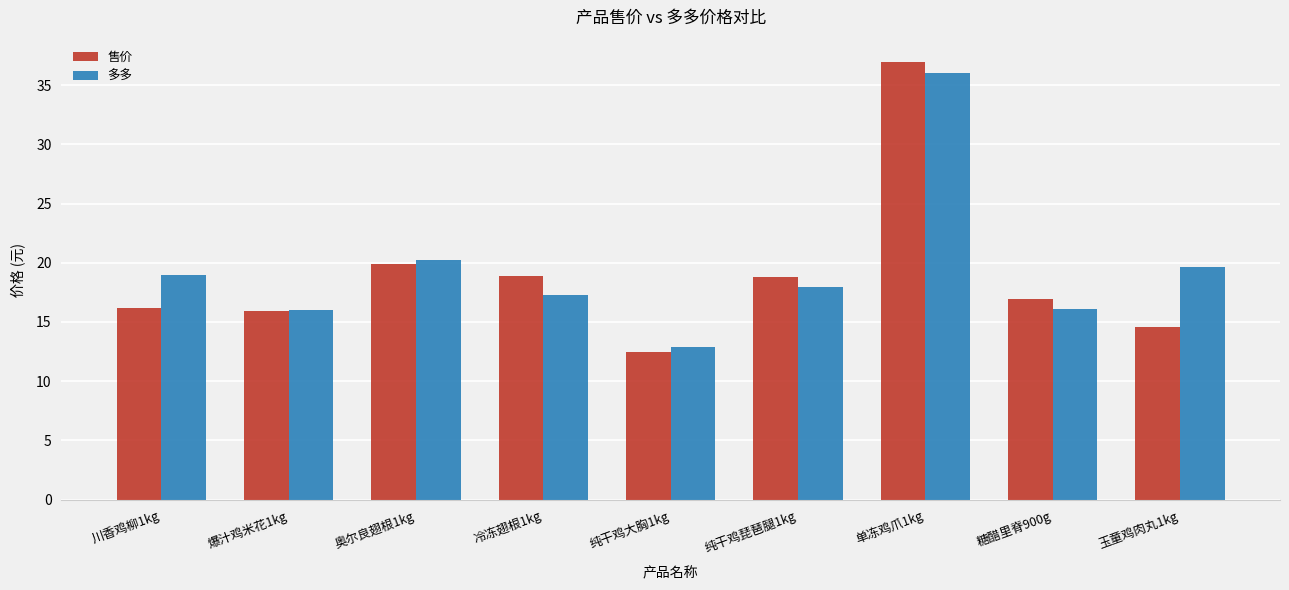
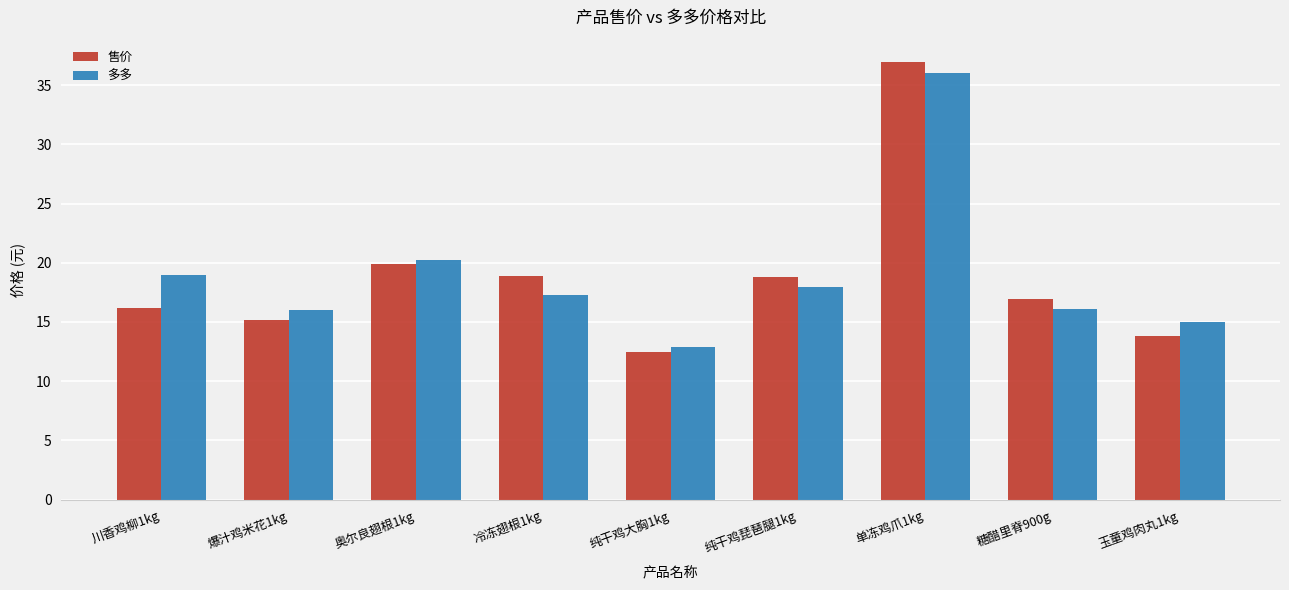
  {
    "售价": {
      "川香鸡柳1kg": 16.2,
-     "爆汁鸡米花1kg": 15.9,
+     "爆汁鸡米花1kg": 15.2,
      "奥尔良翅根1kg": 19.9,
      "冷冻翅根1kg": 18.9,
      "纯干鸡大胸1kg": 12.5,
      "纯干鸡琵琶腿1kg": 18.8,
      "单冻鸡爪1kg": 37.0,
      "糖醋里脊900g": 16.9,
-     "玉童鸡肉丸1kg": 14.6
+     "玉童鸡肉丸1kg": 13.8
    },
    "多多": {
      "川香鸡柳1kg": 19.0,
      "爆汁鸡米花1kg": 16.0,
      "奥尔良翅根1kg": 20.2,
      "冷冻翅根1kg": 17.3,
      "纯干鸡大胸1kg": 12.9,
      "纯干鸡琵琶腿1kg": 18.0,
      "单冻鸡爪1kg": 36.0,
      "糖醋里脊900g": 16.1,
-     "玉童鸡肉丸1kg": 19.7
+     "玉童鸡肉丸1kg": 15.0
    }
  }
